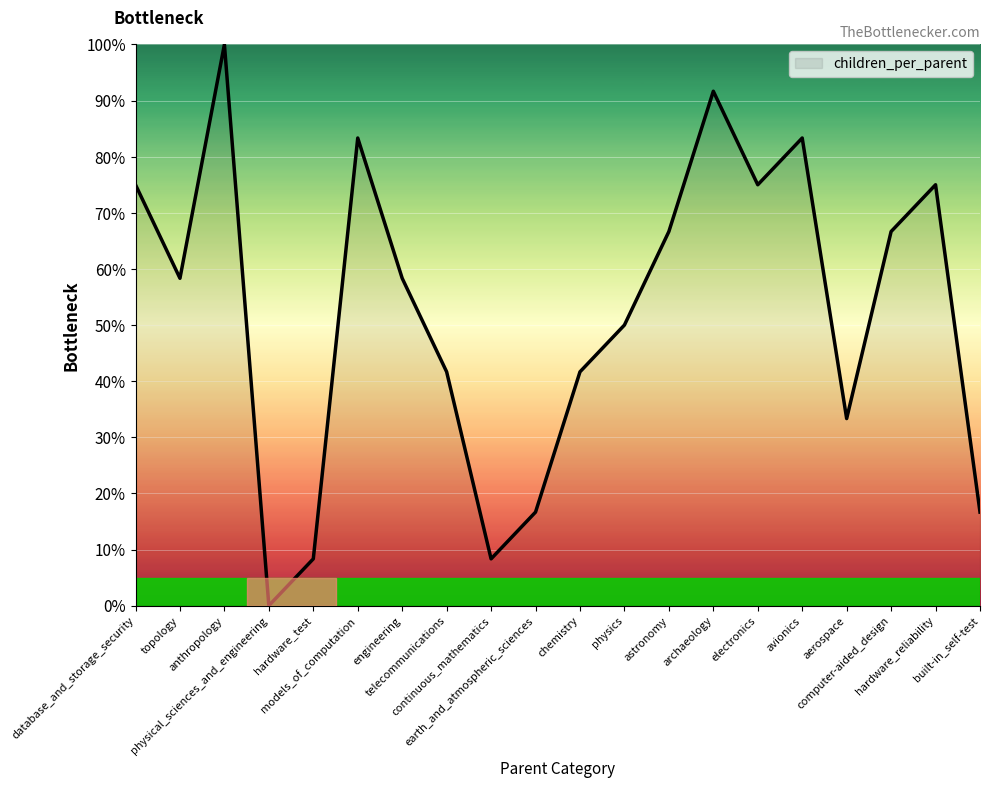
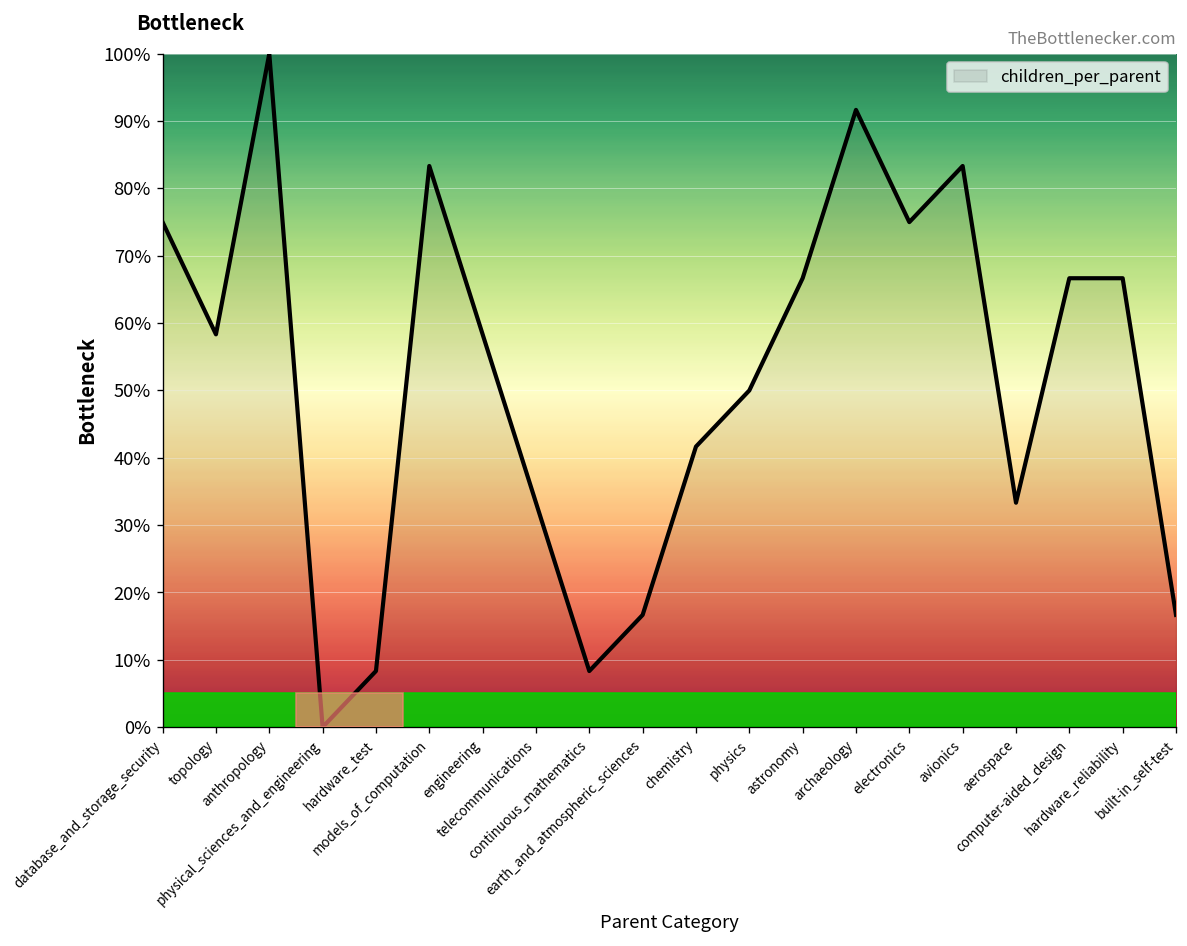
  {
    "database_and_storage_security": "75%",
    "topology": "58%",
    "anthropology": "100%",
    "hardware_test": "8%",
    "models_of_computation": "83%",
    "engineering": "58%",
-   "telecommunications": "42%",
+   "telecommunications": "33%",
    "continuous_mathematics": "8%",
    "earth_and_atmospheric_sciences": "17%",
    "chemistry": "42%",
    "physics": "50%",
    "astronomy": "67%",
    "archaeology": "92%",
    "electronics": "75%",
    "avionics": "83%",
    "aerospace": "33%",
    "computer-aided_design": "67%",
-   "hardware_reliability": "75%",
+   "hardware_reliability": "67%",
    "built-in_self-test": "17%"
  }
